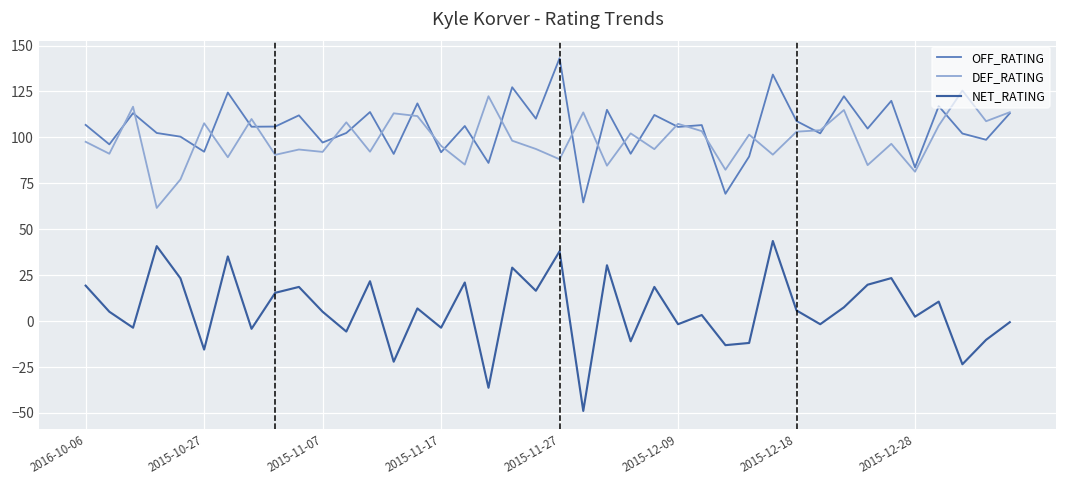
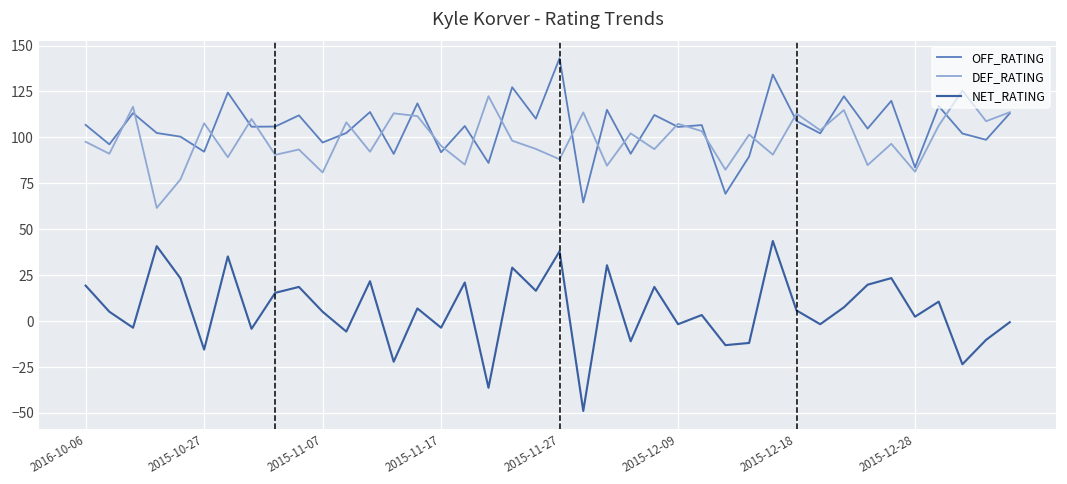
  {
    "DEF_RATING": {
      "2016-10-06": 98,
      "2015-10-27": 108,
-     "2015-11-07": 92,
+     "2015-11-07": 81,
      "2015-11-17": 95,
      "2015-11-27": 88,
      "2015-12-09": 107,
-     "2015-12-18": 103,
+     "2015-12-18": 113,
      "2015-12-28": 81
    }
  }
